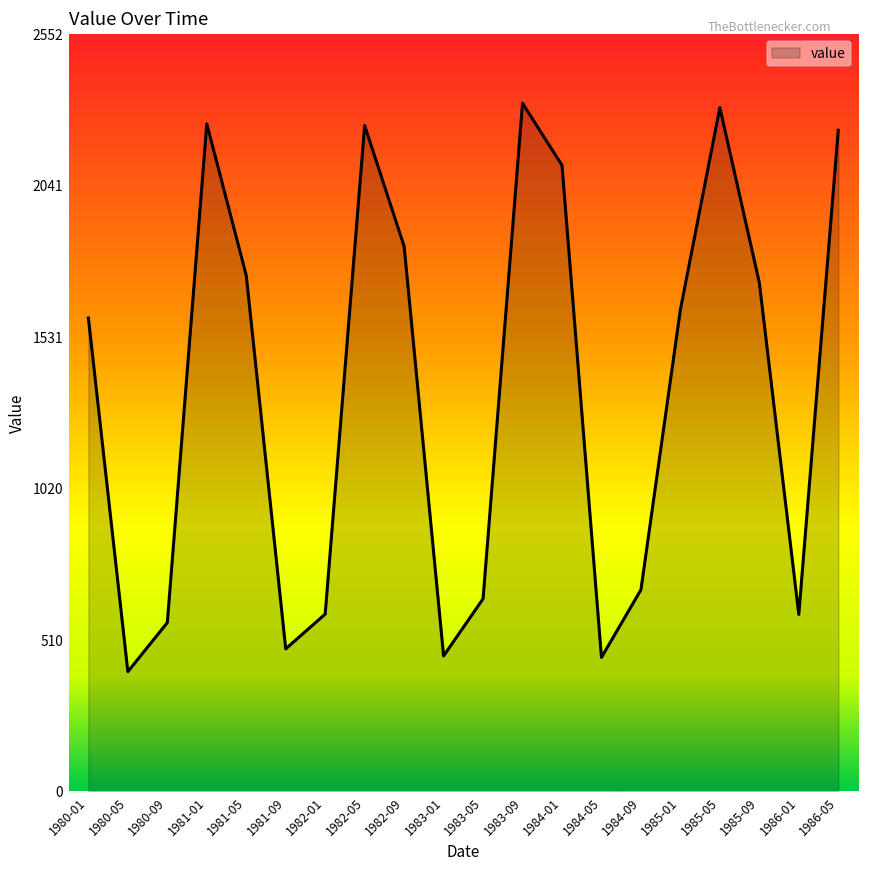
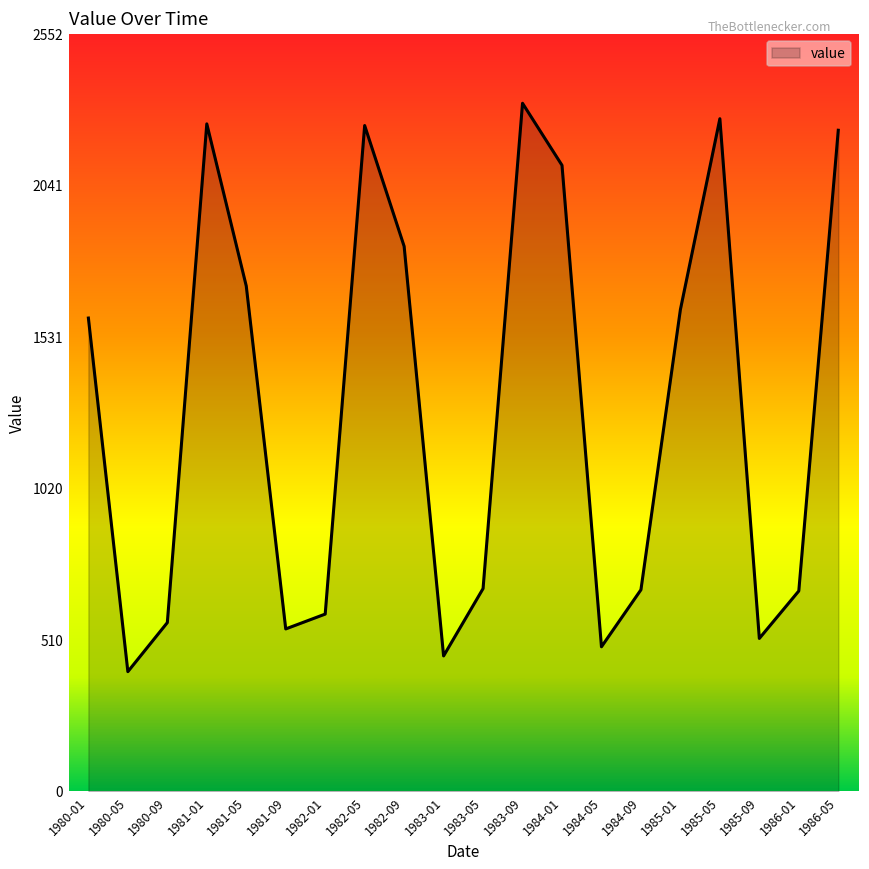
  {
    "1980-01": 1600,
    "1980-05": 400,
    "1980-09": 570,
    "1981-01": 2250,
-   "1981-05": 1740,
-   "1981-09": 480,
+   "1981-05": 1700,
+   "1981-09": 550,
    "1982-01": 600,
    "1982-05": 2250,
    "1982-09": 1840,
    "1983-01": 460,
-   "1983-05": 650,
+   "1983-05": 680,
    "1983-09": 2320,
    "1984-01": 2110,
-   "1984-05": 450,
+   "1984-05": 490,
    "1984-09": 680,
    "1985-01": 1620,
-   "1985-05": 2310,
-   "1985-09": 1720,
-   "1986-01": 600,
+   "1985-05": 2270,
+   "1985-09": 520,
+   "1986-01": 680,
    "1986-05": 2230
  }
